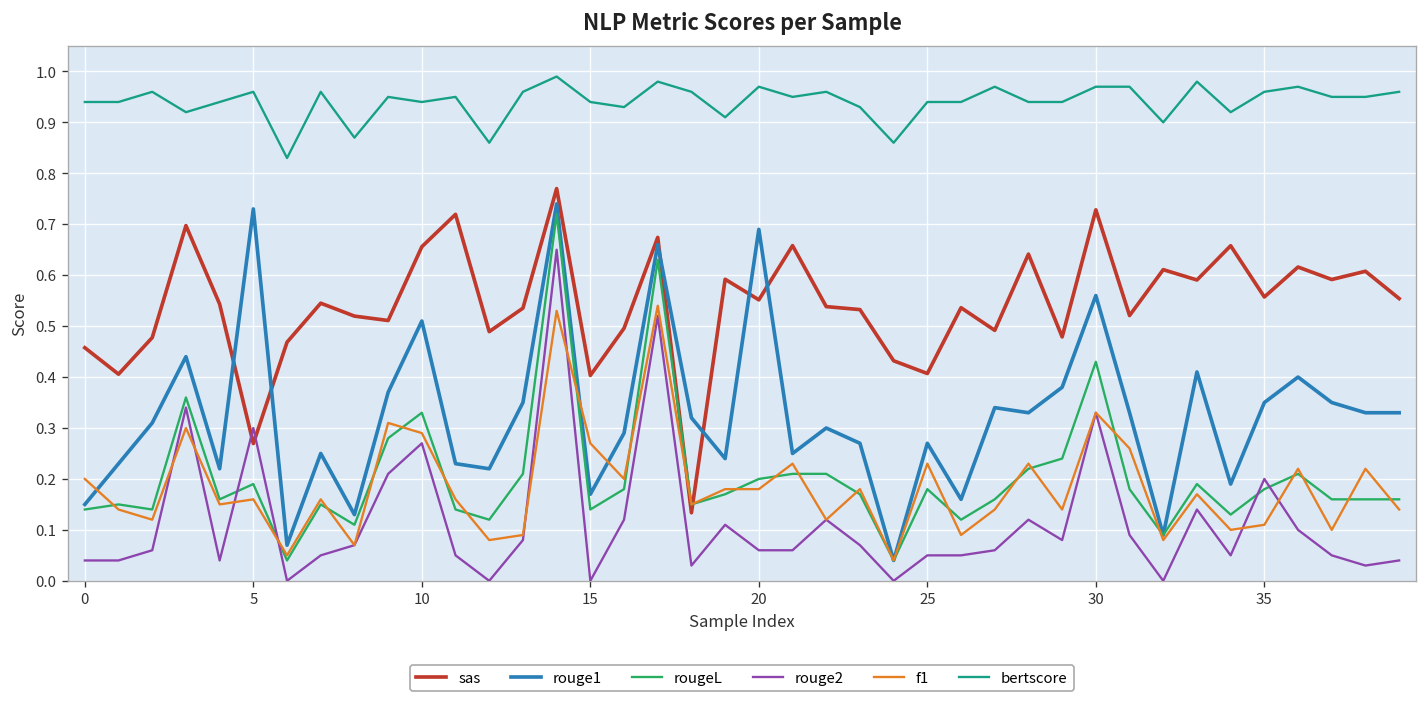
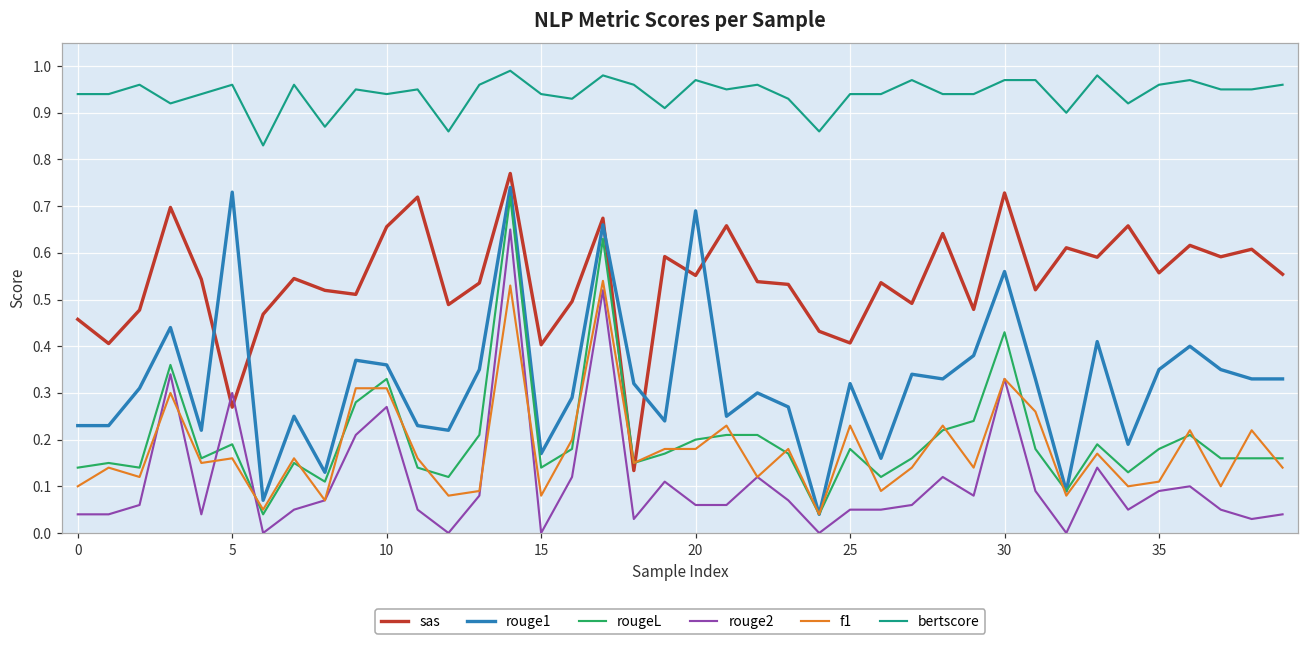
  {
    "sas": {
      "0": 0.46,
      "5": 0.27,
      "10": 0.66,
      "15": 0.40,
      "20": 0.55,
      "25": 0.41,
      "30": 0.73,
      "35": 0.56
    },
    "rouge1": {
-     "0": 0.15,
+     "0": 0.23,
      "5": 0.73,
-     "10": 0.51,
+     "10": 0.36,
      "15": 0.17,
      "20": 0.69,
-     "25": 0.27,
+     "25": 0.32,
      "30": 0.56,
      "35": 0.35
    },
    "rouge2": {
      "0": 0.04,
      "5": 0.30,
      "10": 0.27,
      "15": 0.00,
      "20": 0.06,
      "25": 0.05,
-     "35": 0.20
+     "35": 0.09
    },
    "f1": {
-     "0": 0.2,
+     "0": 0.1,
      "5": 0.16,
-     "10": 0.29,
-     "15": 0.27,
+     "10": 0.31,
+     "15": 0.08,
      "20": 0.18,
      "25": 0.23,
      "35": 0.11
    }
  }
